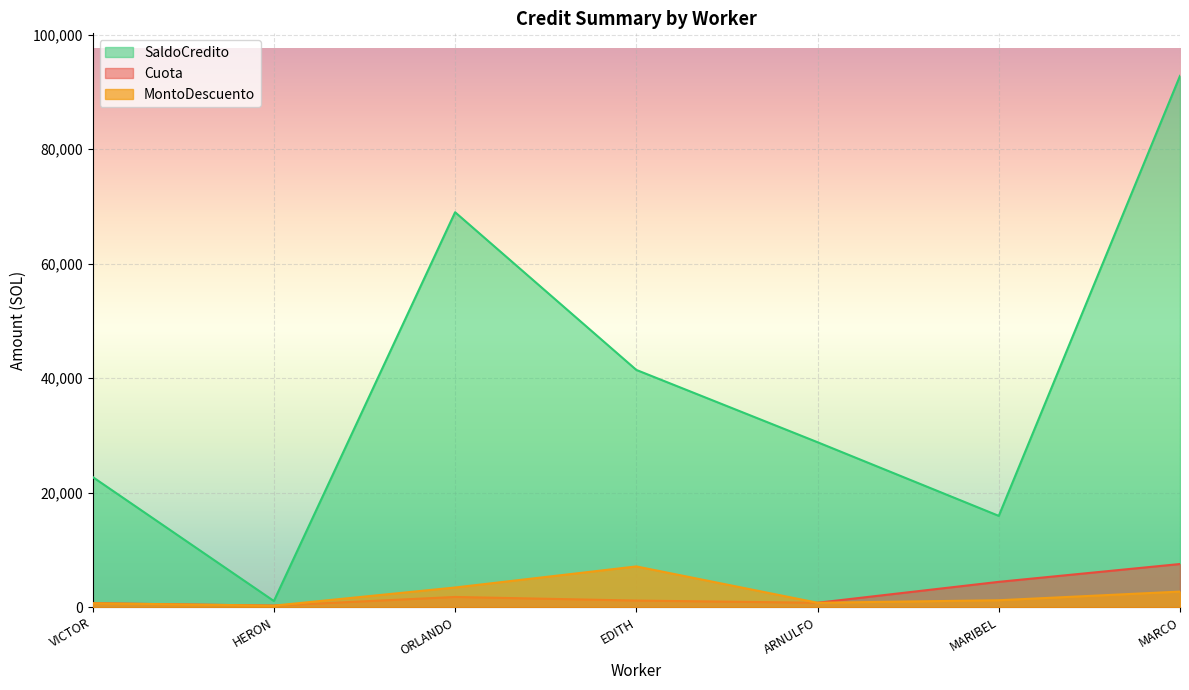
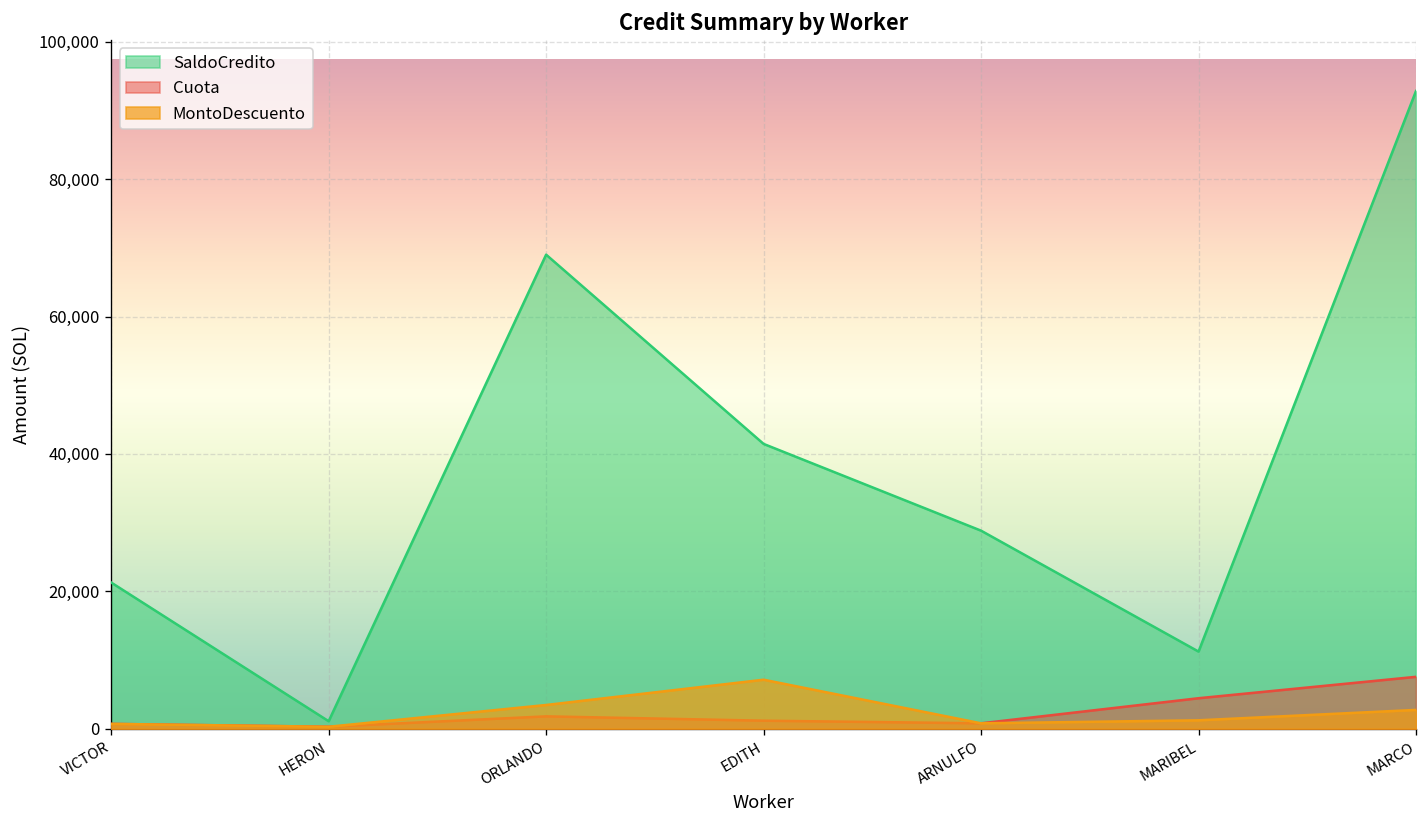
  {
    "SaldoCredito": {
-     "VICTOR": "23,000",
+     "VICTOR": "21,000",
      "HERON": "1,000",
      "ORLANDO": "69,000",
      "EDITH": "41,000",
      "ARNULFO": "29,000",
-     "MARIBEL": "16,000",
+     "MARIBEL": "11,000",
      "MARCO": "93,000"
    },
    "Cuota": {
      "ORLANDO": "2,000",
      "EDITH": "1,000",
      "MARIBEL": "4,000",
      "MARCO": "8,000"
    },
    "MontoDescuento": {
      "ORLANDO": "3,000",
      "EDITH": "7,000",
      "MARIBEL": "1,000",
      "MARCO": "3,000"
    }
  }
